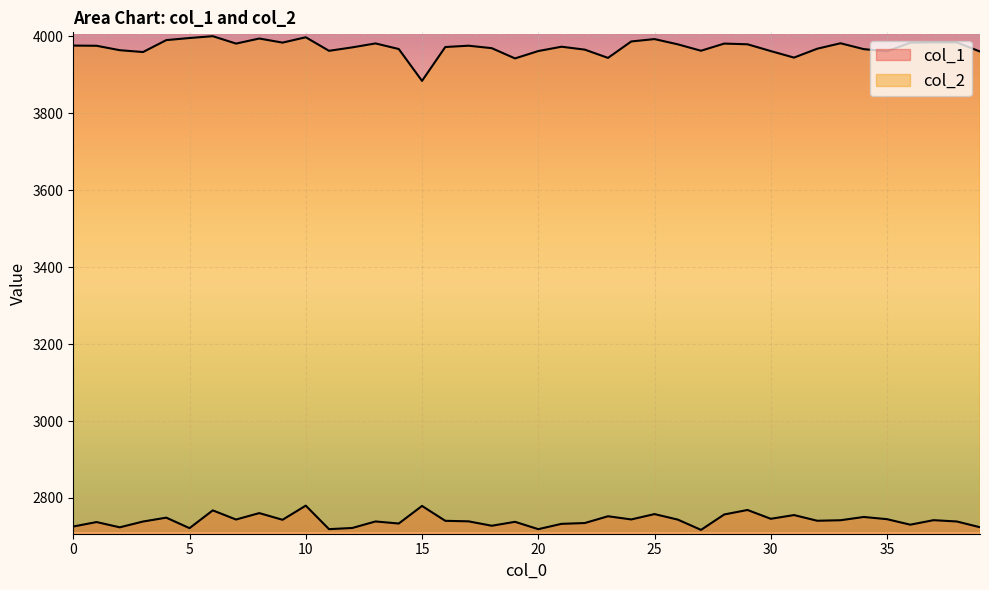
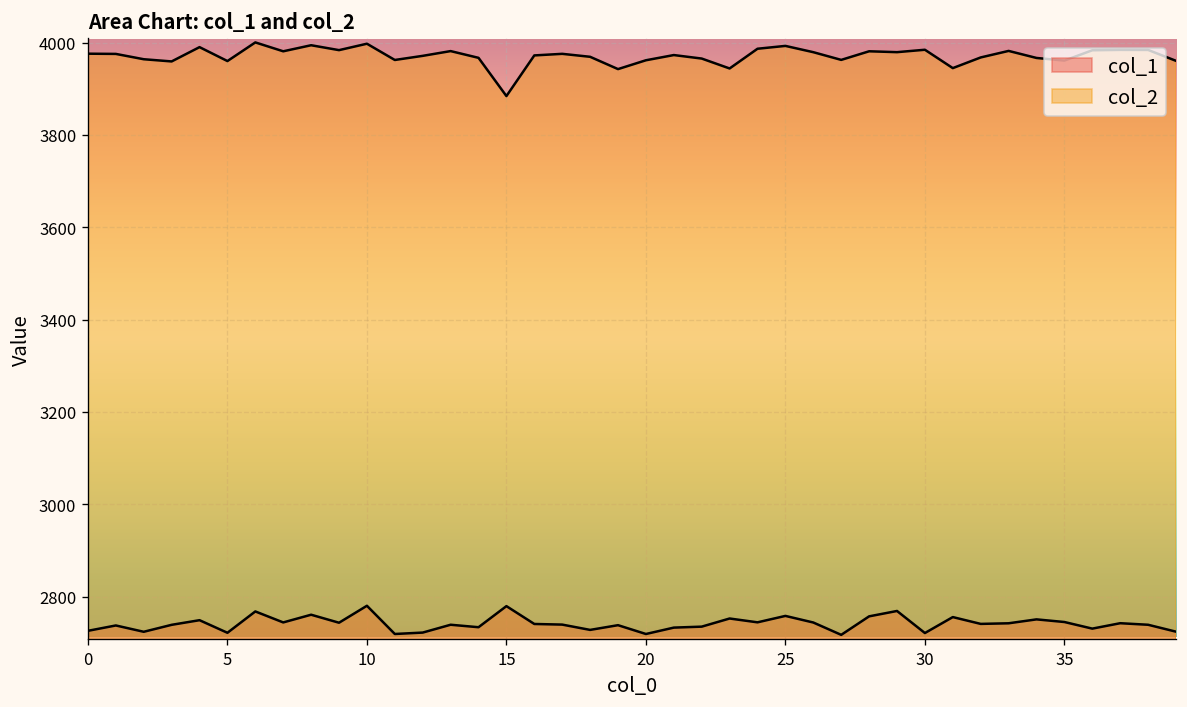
  {
    "col_1": {
      "0": 2730,
      "5": 2720,
      "10": 2780,
      "15": 2780,
      "20": 2720,
      "25": 2760,
-     "30": 2750,
+     "30": 2720,
      "35": 2740
    },
    "col_2": {
      "0": 3980,
-     "5": 4000,
+     "5": 3960,
      "10": 4000,
      "15": 3880,
      "20": 3960,
      "25": 3990,
-     "30": 3960
+     "30": 3980
    }
  }
